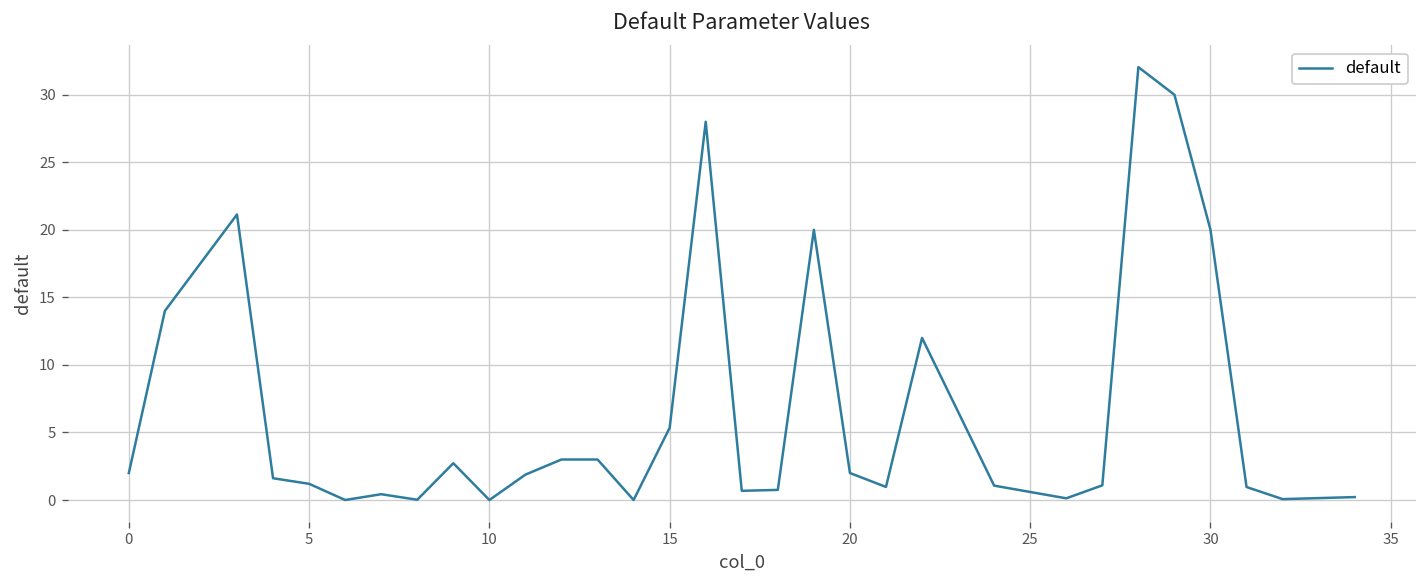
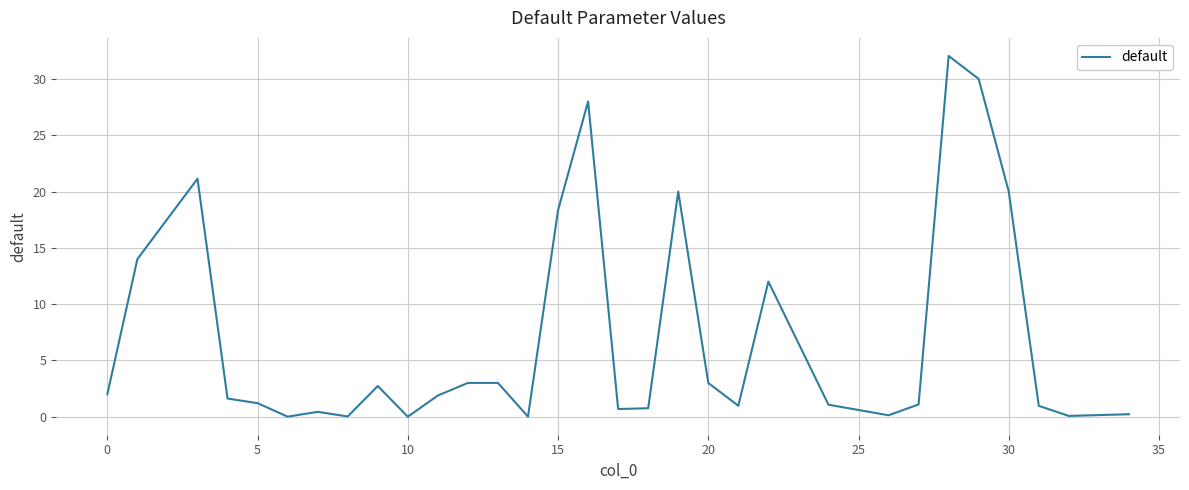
  {
    "0": 2.0,
    "5": 1.2,
    "10": 0.0,
-   "15": 5.3,
-   "20": 2,
+   "15": 18.3,
+   "20": 3,
    "30": 20.0
  }
